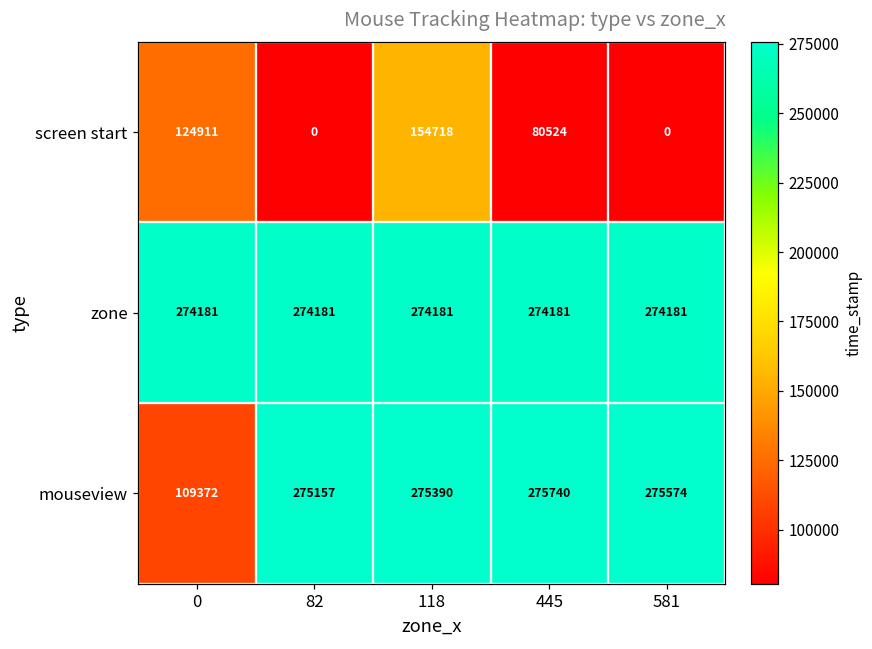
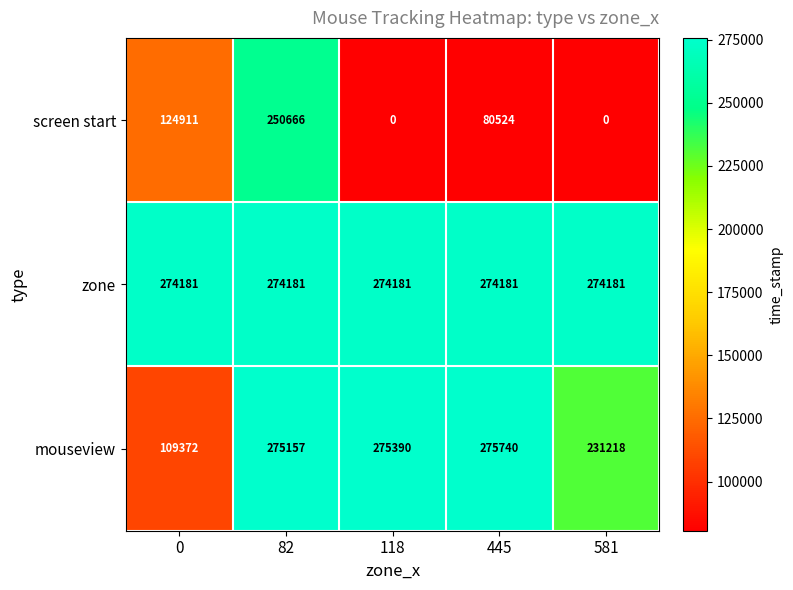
  {
    "screen start": {
      "0": 124911,
-     "82": 0,
-     "118": 154718,
+     "82": 250666,
+     "118": 0,
      "445": 80524,
      "581": 0
    },
    "zone": {
      "0": 274181,
      "82": 274181,
      "118": 274181,
      "445": 274181,
      "581": 274181
    },
    "mouseview": {
      "0": 109372,
      "82": 275157,
      "118": 275390,
      "445": 275740,
-     "581": 275574
+     "581": 231218
    }
  }
